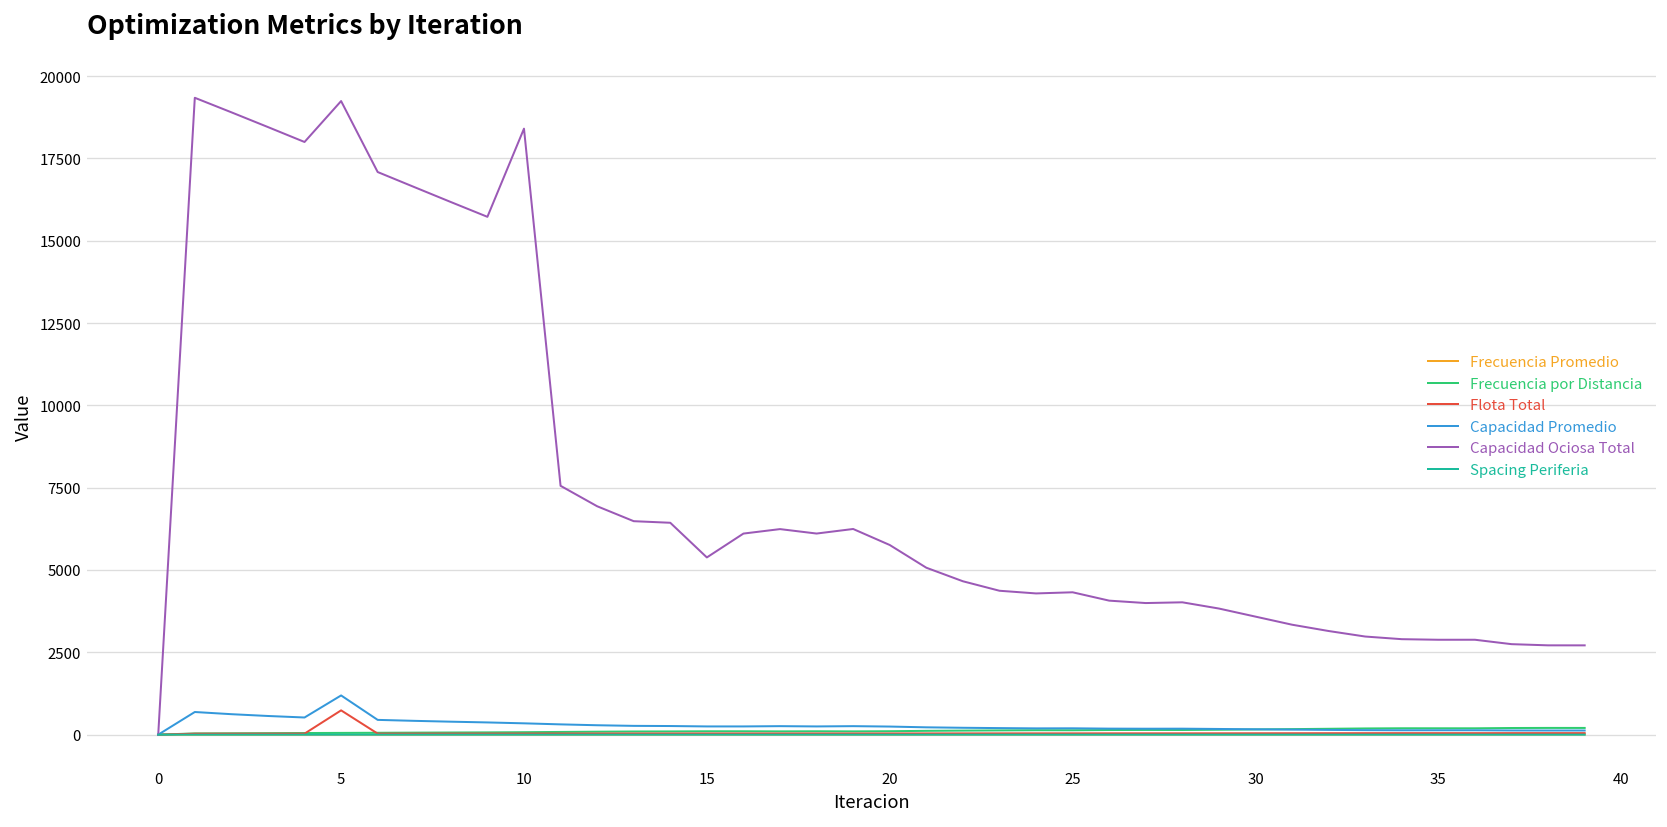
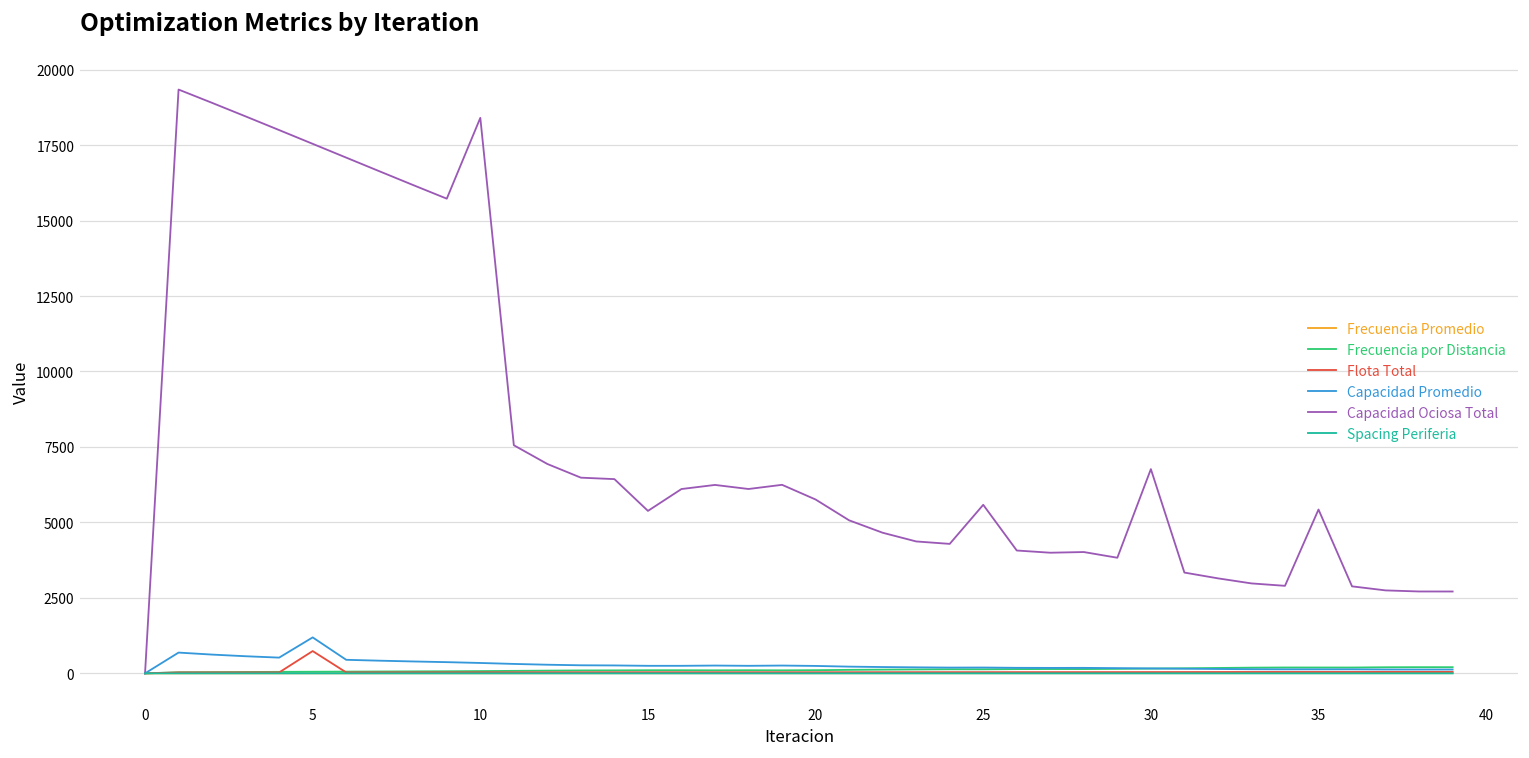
  {
    "Flota Total": {
      "5": 700
    },
    "Capacidad Promedio": {
      "5": 1200,
      "10": 300,
      "15": 200,
      "20": 200
    },
    "Capacidad Ociosa Total": {
-     "5": 19200,
+     "5": 17500,
      "10": 18400,
      "15": 5400,
      "20": 5800,
-     "25": 4300,
-     "30": 3600,
-     "35": 2900
+     "25": 5600,
+     "30": 6800,
+     "35": 5400
    }
  }
